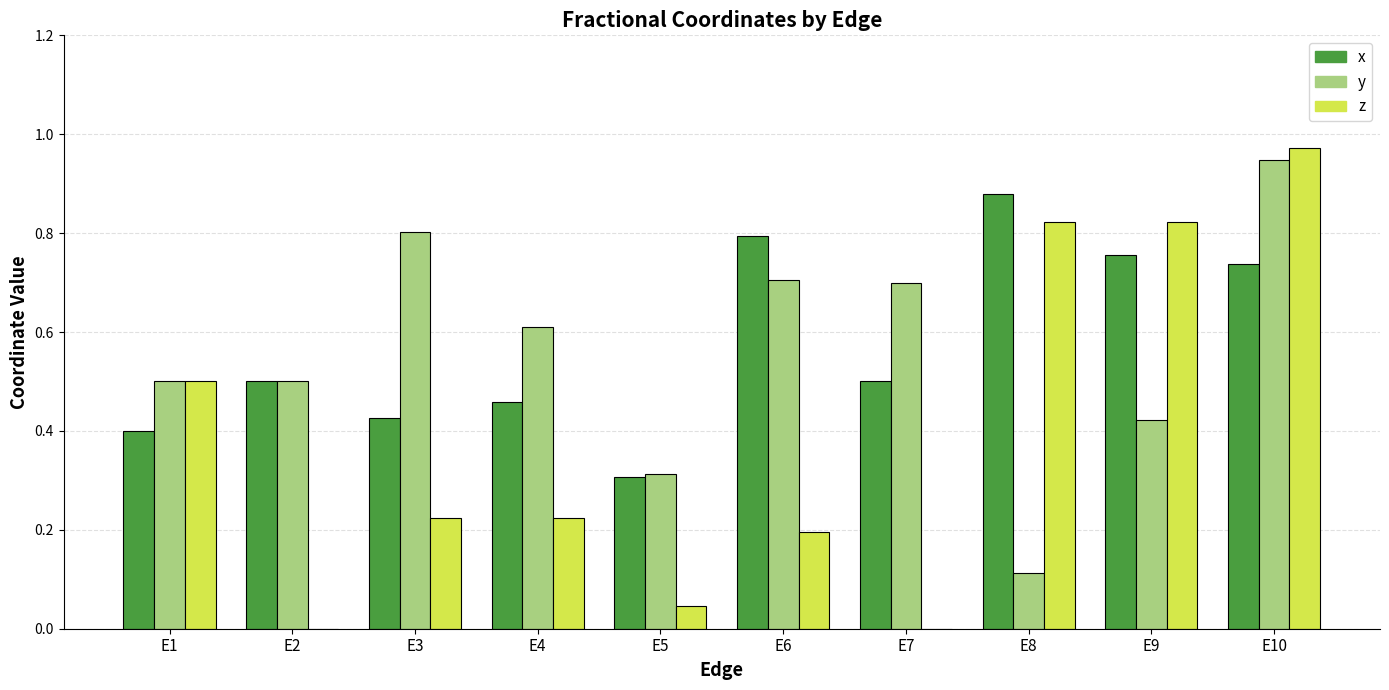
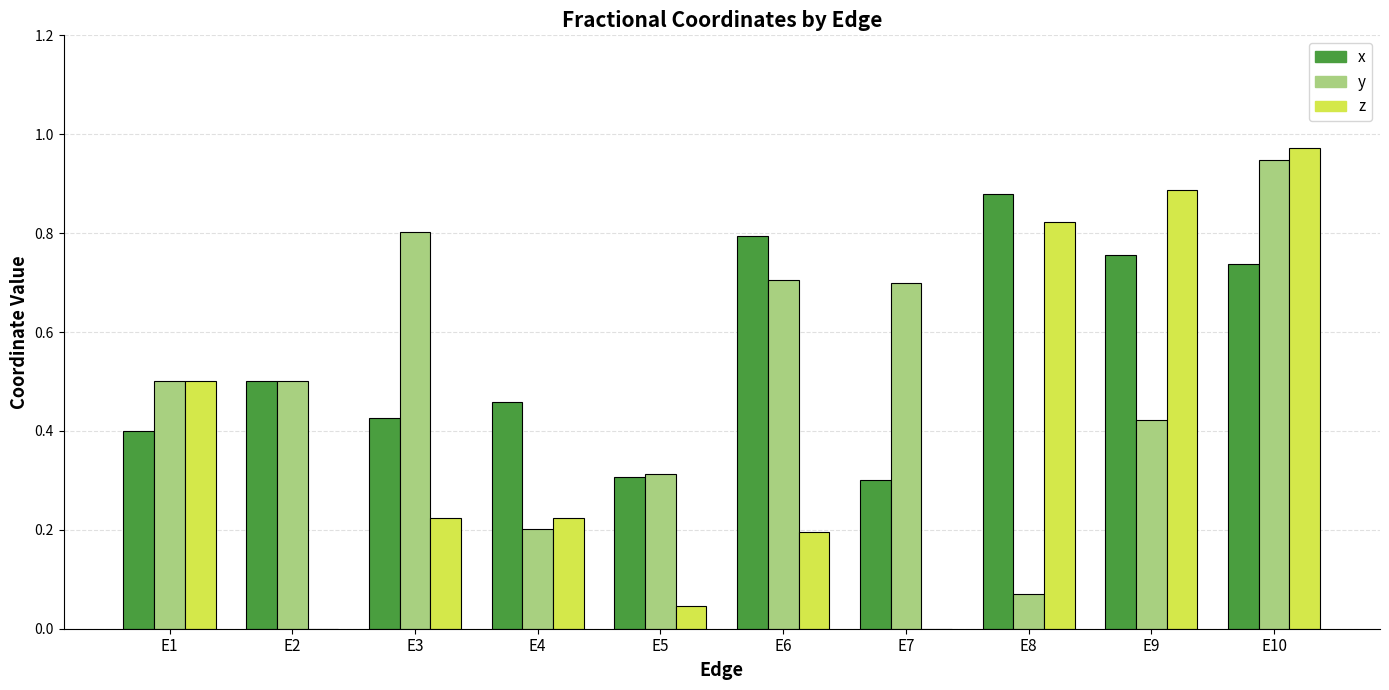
  {
    "x": {
      "E1": 0.4,
      "E2": 0.5,
      "E3": 0.43,
      "E4": 0.46,
      "E5": 0.31,
      "E6": 0.79,
-     "E7": 0.5,
+     "E7": 0.3,
      "E8": 0.88,
      "E9": 0.76,
      "E10": 0.74
    },
    "y": {
      "E1": 0.50,
      "E2": 0.50,
      "E3": 0.80,
-     "E4": 0.61,
+     "E4": 0.20,
      "E5": 0.31,
      "E6": 0.71,
      "E7": 0.70,
-     "E8": 0.11,
+     "E8": 0.07,
      "E9": 0.42,
      "E10": 0.95
    },
    "z": {
      "E1": 0.50,
      "E2": 0.00,
      "E3": 0.22,
      "E4": 0.22,
      "E5": 0.05,
      "E6": 0.20,
      "E7": 0.00,
      "E8": 0.82,
-     "E9": 0.82,
+     "E9": 0.89,
      "E10": 0.97
    }
  }
